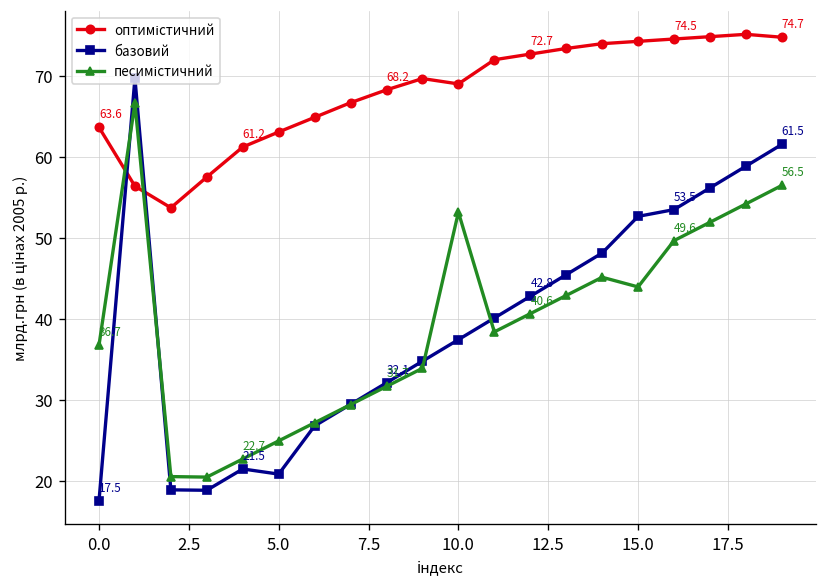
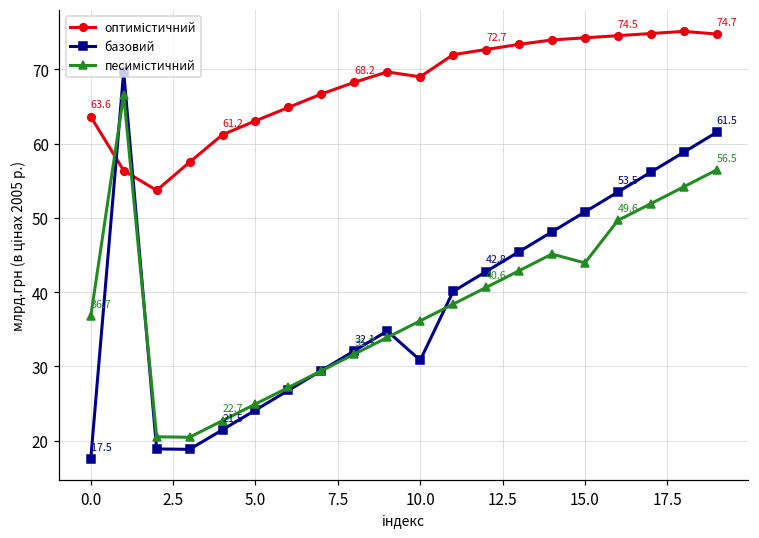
  {
    "оптимістичний": {
      "0.0": 63.6
    },
    "базовий": {
-     "5.0": 21,
-     "10.0": 37,
-     "15.0": 53
+     "5.0": 24,
+     "10.0": 31,
+     "15.0": 51
    },
    "песимістичний": {
      "5.0": 25,
-     "10.0": 53,
+     "10.0": 36,
      "15.0": 44
    }
  }
